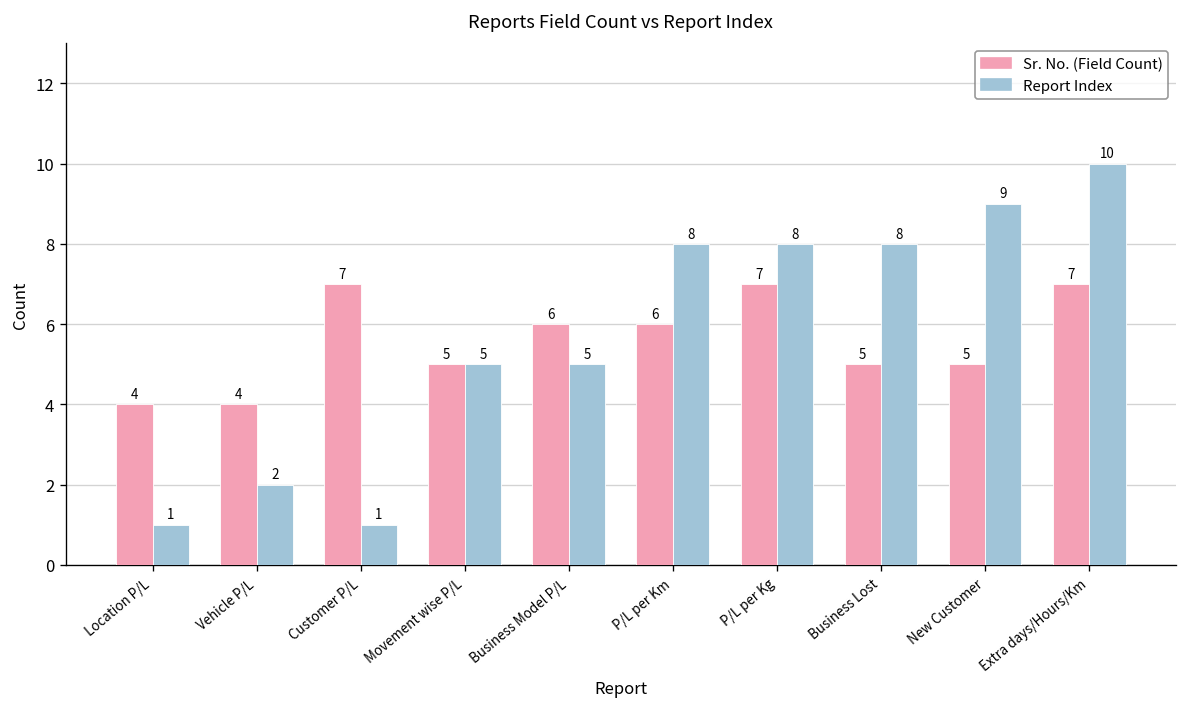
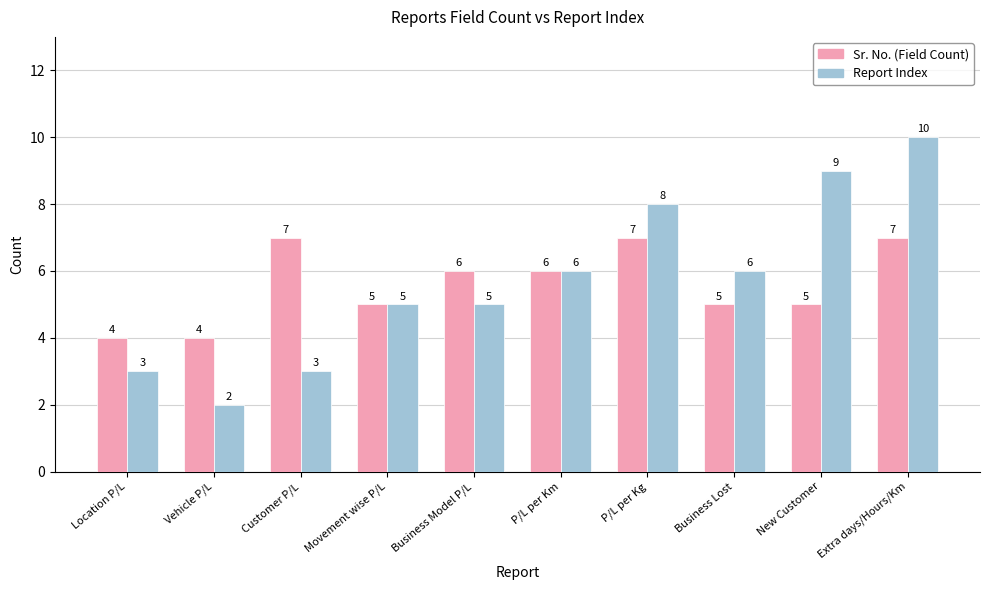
  {
    "Sr. No. (Field Count)": {
      "Location P/L": 4,
      "Vehicle P/L": 4,
      "Customer P/L": 7,
      "Movement wise P/L": 5,
      "Business Model P/L": 6,
      "P/L per Km": 6,
      "P/L per Kg": 7,
      "Business Lost": 5,
      "New Customer": 5,
      "Extra days/Hours/Km": 7
    },
    "Report Index": {
-     "Location P/L": 1,
+     "Location P/L": 3,
      "Vehicle P/L": 2,
-     "Customer P/L": 1,
+     "Customer P/L": 3,
      "Movement wise P/L": 5,
      "Business Model P/L": 5,
-     "P/L per Km": 8,
+     "P/L per Km": 6,
      "P/L per Kg": 8,
-     "Business Lost": 8,
+     "Business Lost": 6,
      "New Customer": 9,
      "Extra days/Hours/Km": 10
    }
  }
